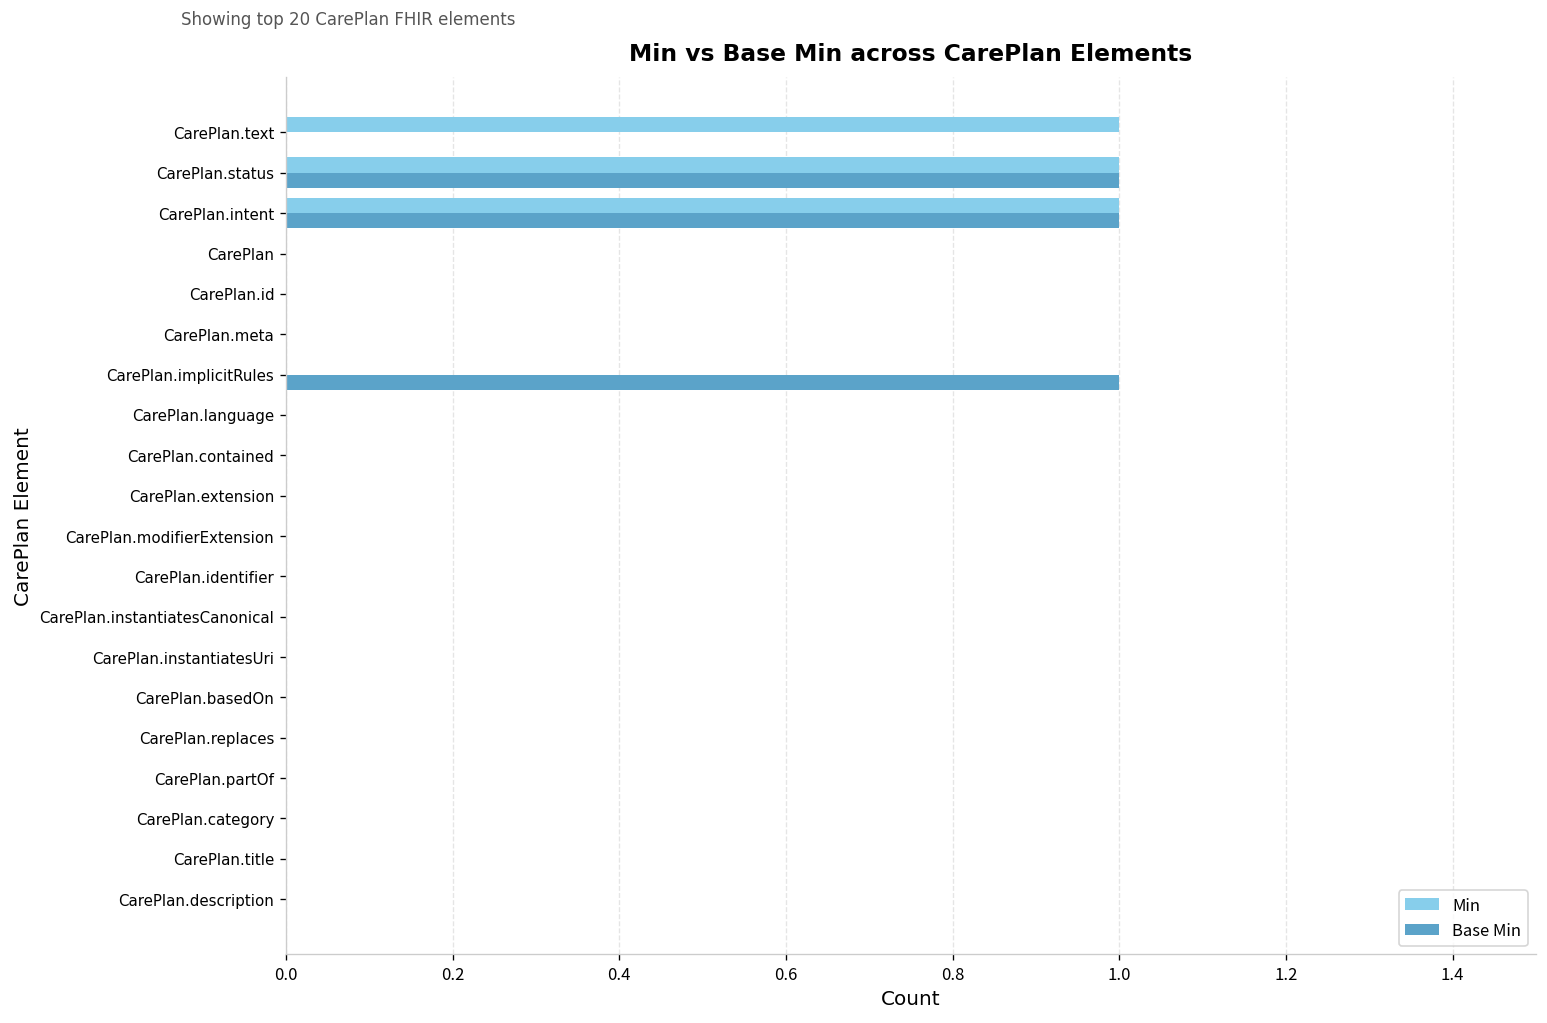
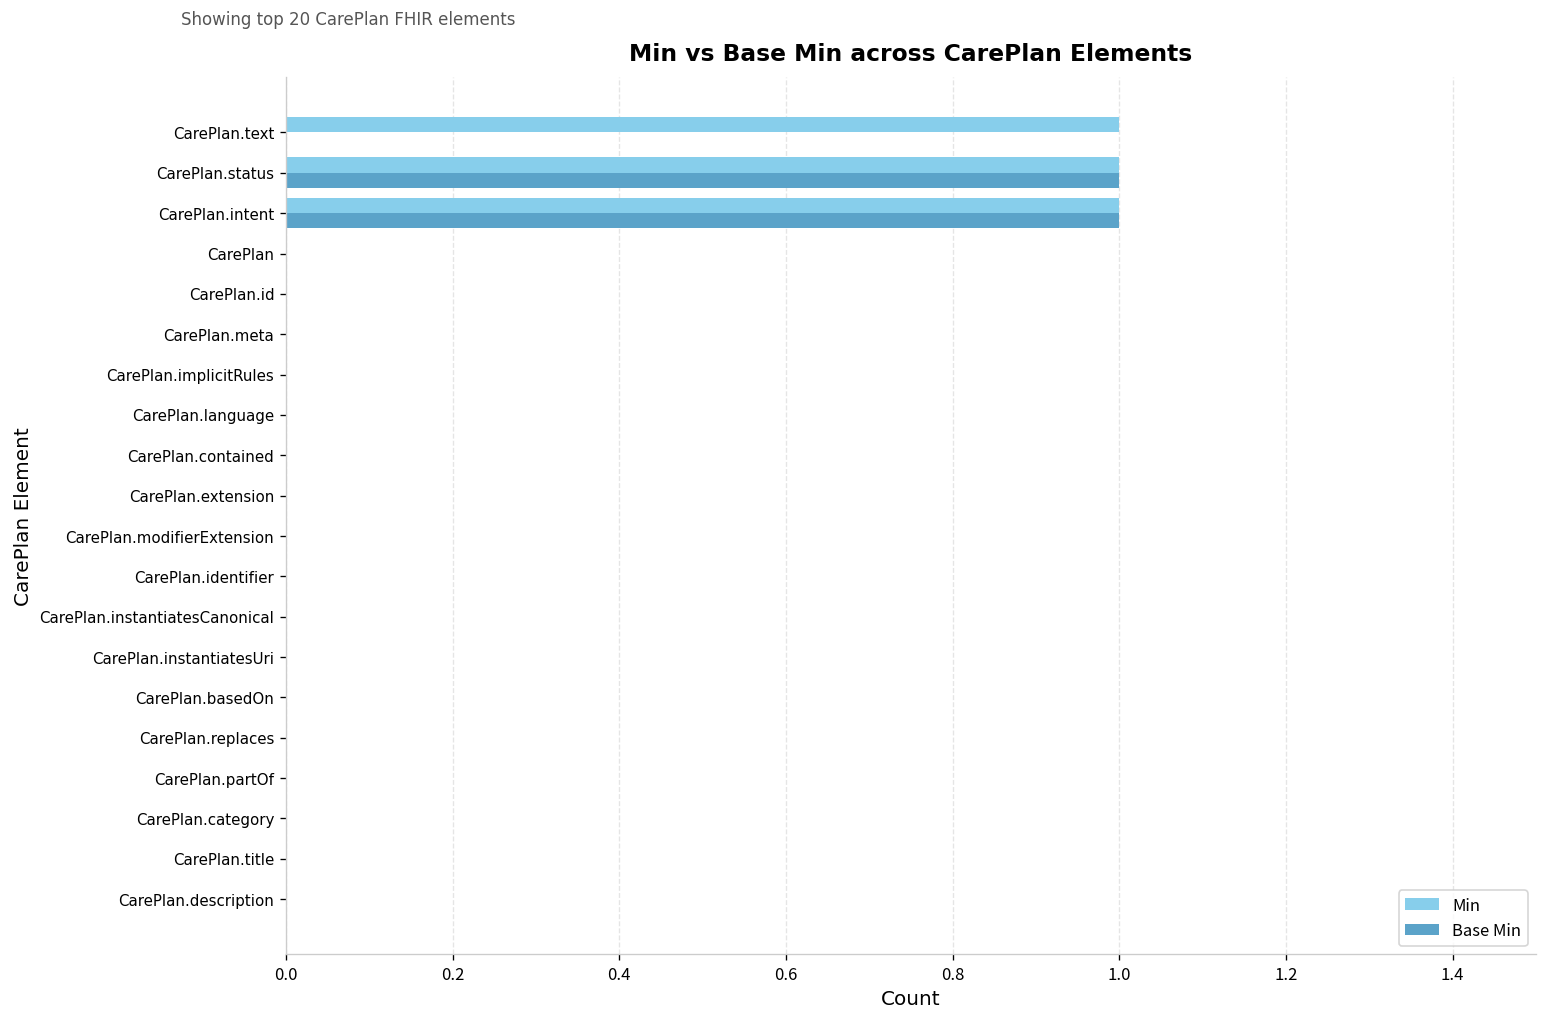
  {
    "Min": {
      "CarePlan.text": 1,
      "CarePlan.status": 1,
      "CarePlan.intent": 1,
      "CarePlan": 0,
      "CarePlan.id": 0,
      "CarePlan.meta": 0,
      "CarePlan.implicitRules": 0,
      "CarePlan.language": 0,
      "CarePlan.contained": 0,
      "CarePlan.extension": 0,
      "CarePlan.modifierExtension": 0,
      "CarePlan.identifier": 0,
      "CarePlan.instantiatesCanonical": 0,
      "CarePlan.instantiatesUri": 0,
      "CarePlan.basedOn": 0,
      "CarePlan.replaces": 0,
      "CarePlan.partOf": 0,
      "CarePlan.category": 0,
      "CarePlan.title": 0,
      "CarePlan.description": 0
    },
    "Base Min": {
      "CarePlan.text": 0,
      "CarePlan.status": 1,
      "CarePlan.intent": 1,
      "CarePlan": 0,
      "CarePlan.id": 0,
      "CarePlan.meta": 0,
-     "CarePlan.implicitRules": 1,
+     "CarePlan.implicitRules": 0,
      "CarePlan.language": 0,
      "CarePlan.contained": 0,
      "CarePlan.extension": 0,
      "CarePlan.modifierExtension": 0,
      "CarePlan.identifier": 0,
      "CarePlan.instantiatesCanonical": 0,
      "CarePlan.instantiatesUri": 0,
      "CarePlan.basedOn": 0,
      "CarePlan.replaces": 0,
      "CarePlan.partOf": 0,
      "CarePlan.category": 0,
      "CarePlan.title": 0,
      "CarePlan.description": 0
    }
  }
